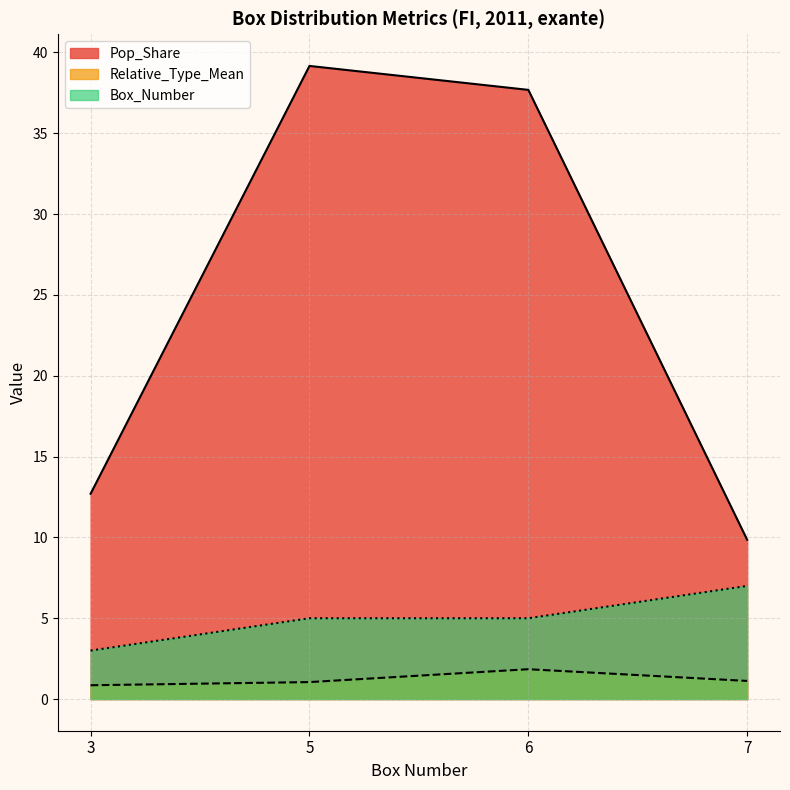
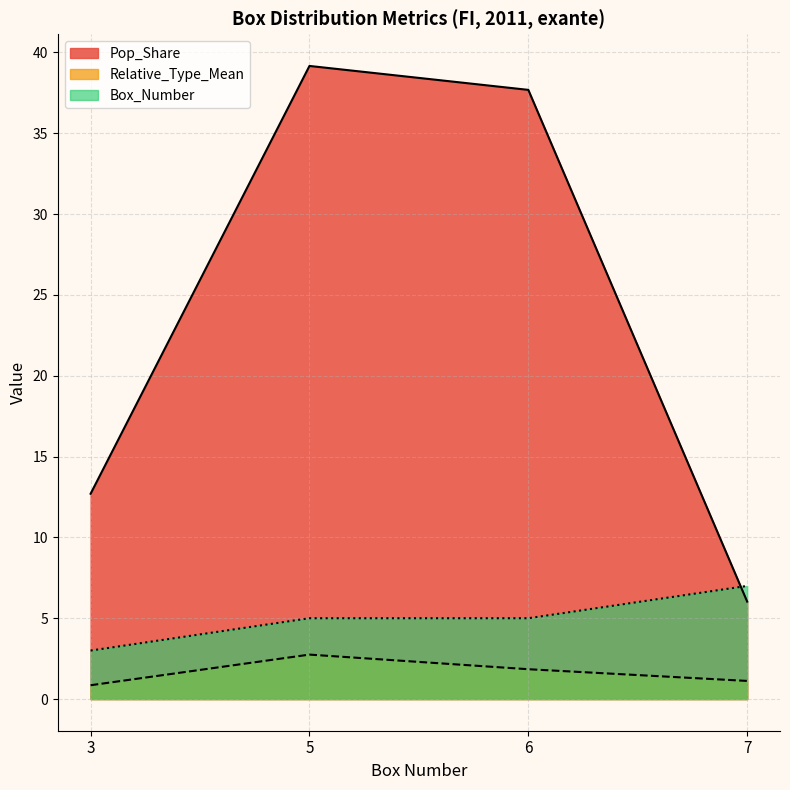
  {
    "Pop_Share": {
      "3": 12.7,
      "5": 39.2,
      "6": 37.7,
-     "7": 9.9
+     "7": 6.0
    },
    "Relative_Type_Mean": {
      "3": 0.9,
-     "5": 1.1,
+     "5": 2.8,
      "6": 1.8,
      "7": 1.1
    },
    "Box_Number": {
      "3": 3.0,
      "5": 5.0,
      "6": 5.0,
      "7": 7.0
    }
  }
